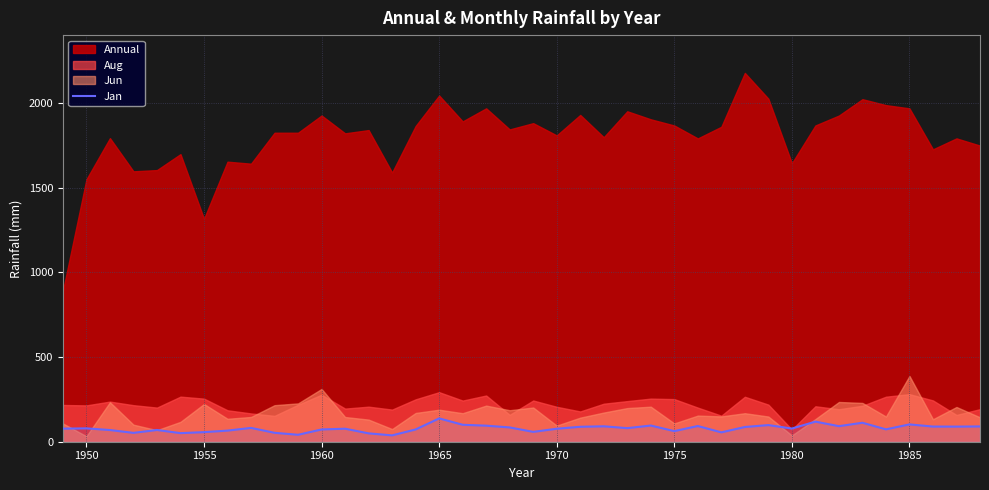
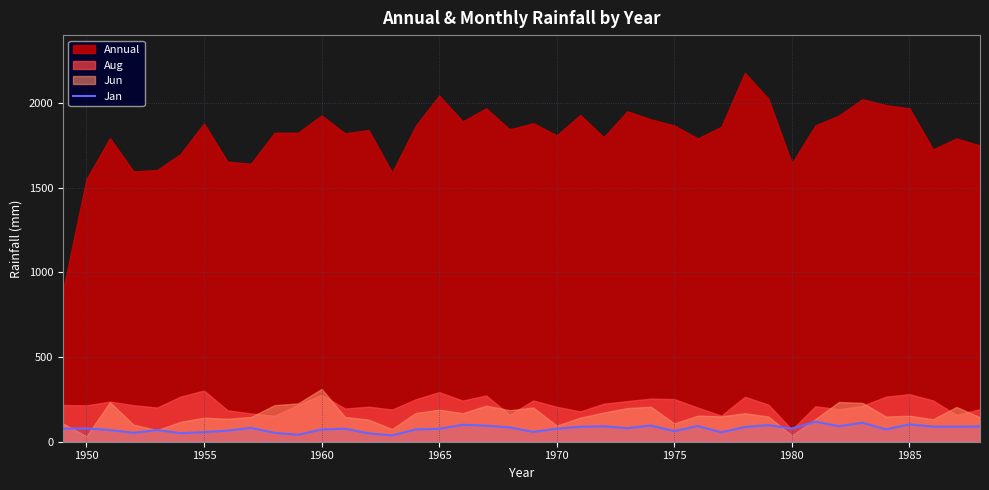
  {
    "Jan": {
      "1950": 80,
      "1955": 60,
      "1960": 70,
-     "1965": 140,
+     "1965": 80,
      "1970": 80,
      "1975": 60,
      "1985": 100
    },
    "Annual": {
      "1950": 1550,
-     "1955": 1320,
+     "1955": 1880,
      "1960": 1930,
      "1965": 2040,
      "1970": 1810,
      "1975": 1870,
      "1980": 1640,
      "1985": 1970
    },
    "Aug": {
      "1950": 210,
-     "1955": 250,
+     "1955": 300,
      "1960": 280,
      "1965": 290,
      "1970": 210,
      "1975": 250,
      "1985": 280
    },
    "Jun": {
      "1950": 30,
-     "1955": 220,
+     "1955": 140,
      "1960": 310,
      "1965": 190,
      "1970": 100,
      "1975": 110,
      "1980": 40,
-     "1985": 390
+     "1985": 150
    }
  }
